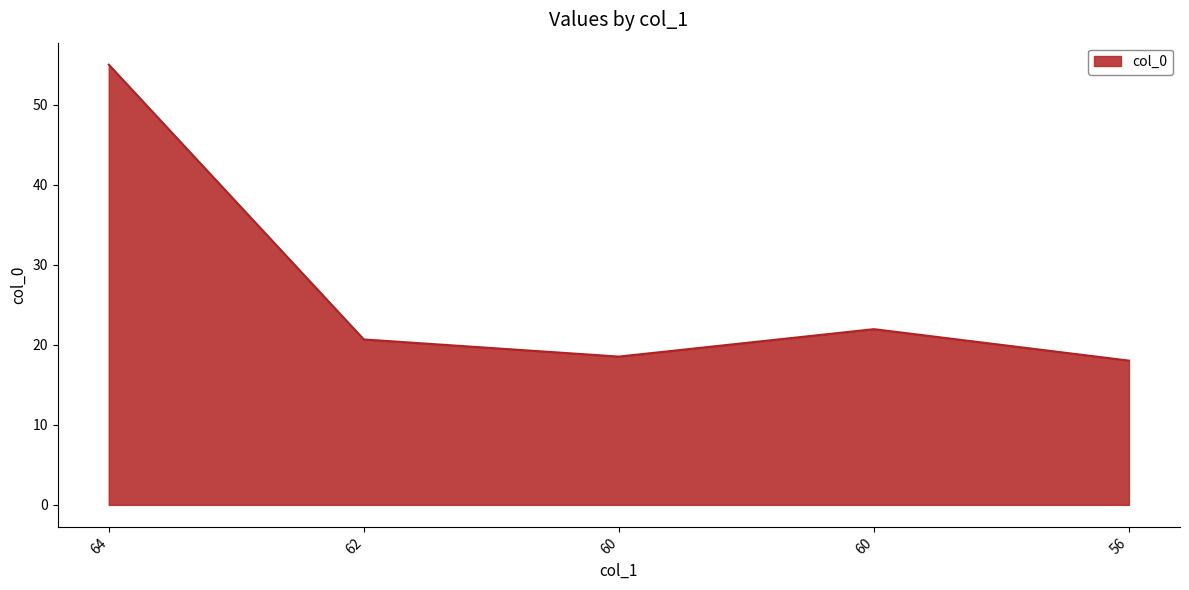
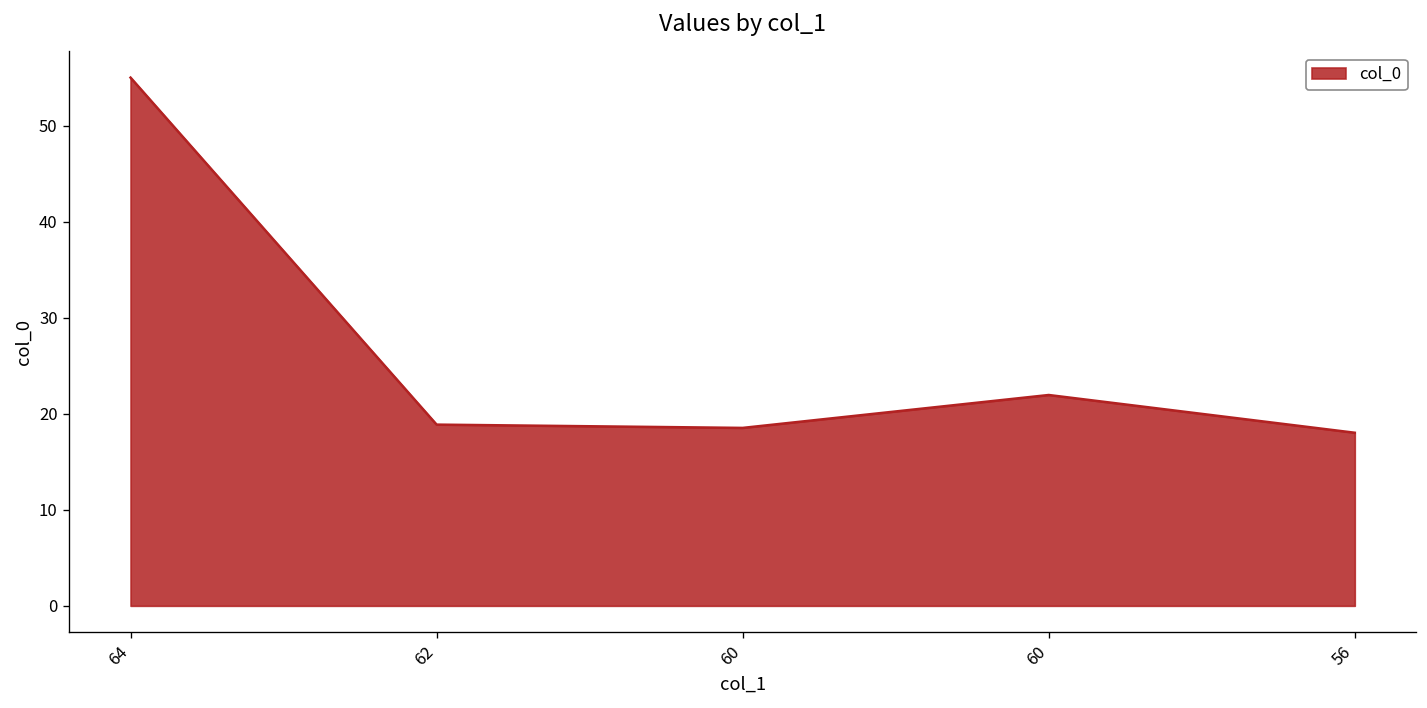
  {
    "64": 55,
-   "62": 21,
+   "62": 19,
    "56": 18
  }
